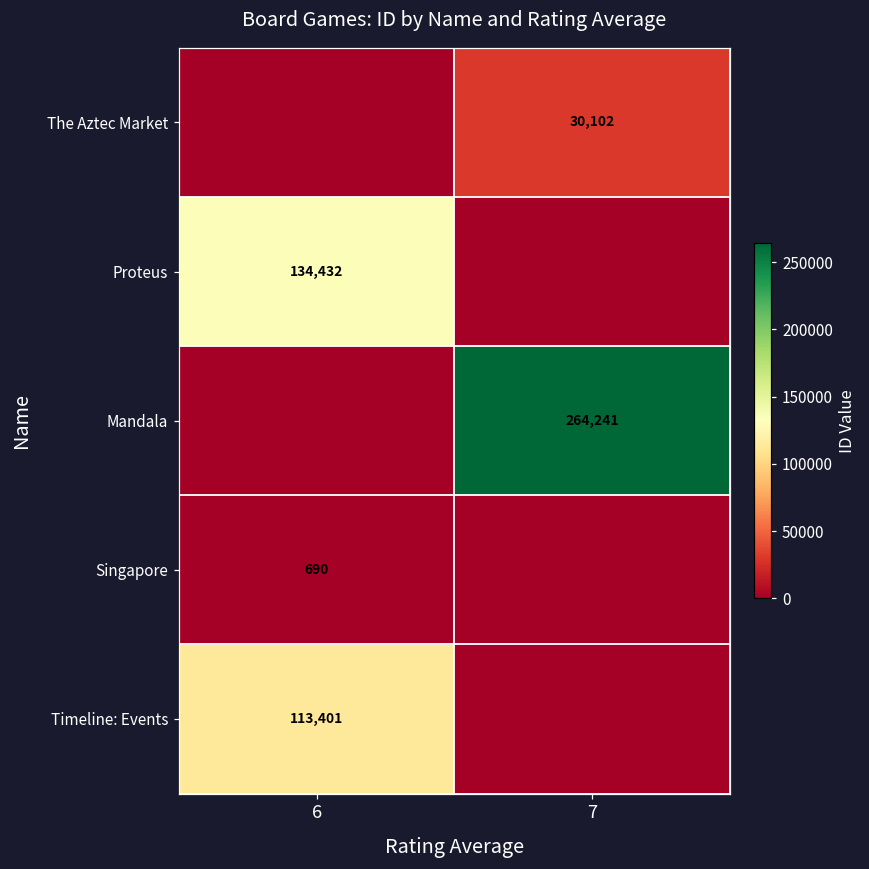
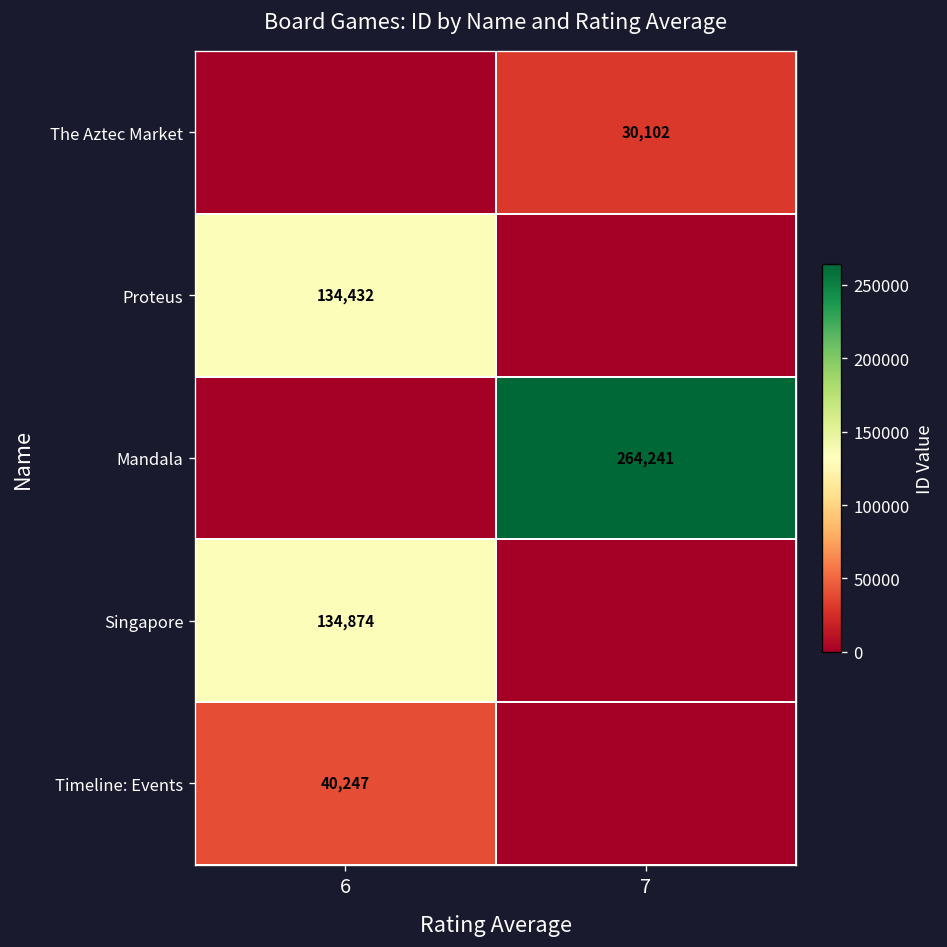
  {
    "The Aztec Market": {
      "7": "30,102"
    },
    "Proteus": {
      "6": "134,432"
    },
    "Mandala": {
      "7": "264,241"
    },
    "Singapore": {
-     "6": "690"
+     "6": "134,874"
    },
    "Timeline: Events": {
-     "6": "113,401"
+     "6": "40,247"
    }
  }
